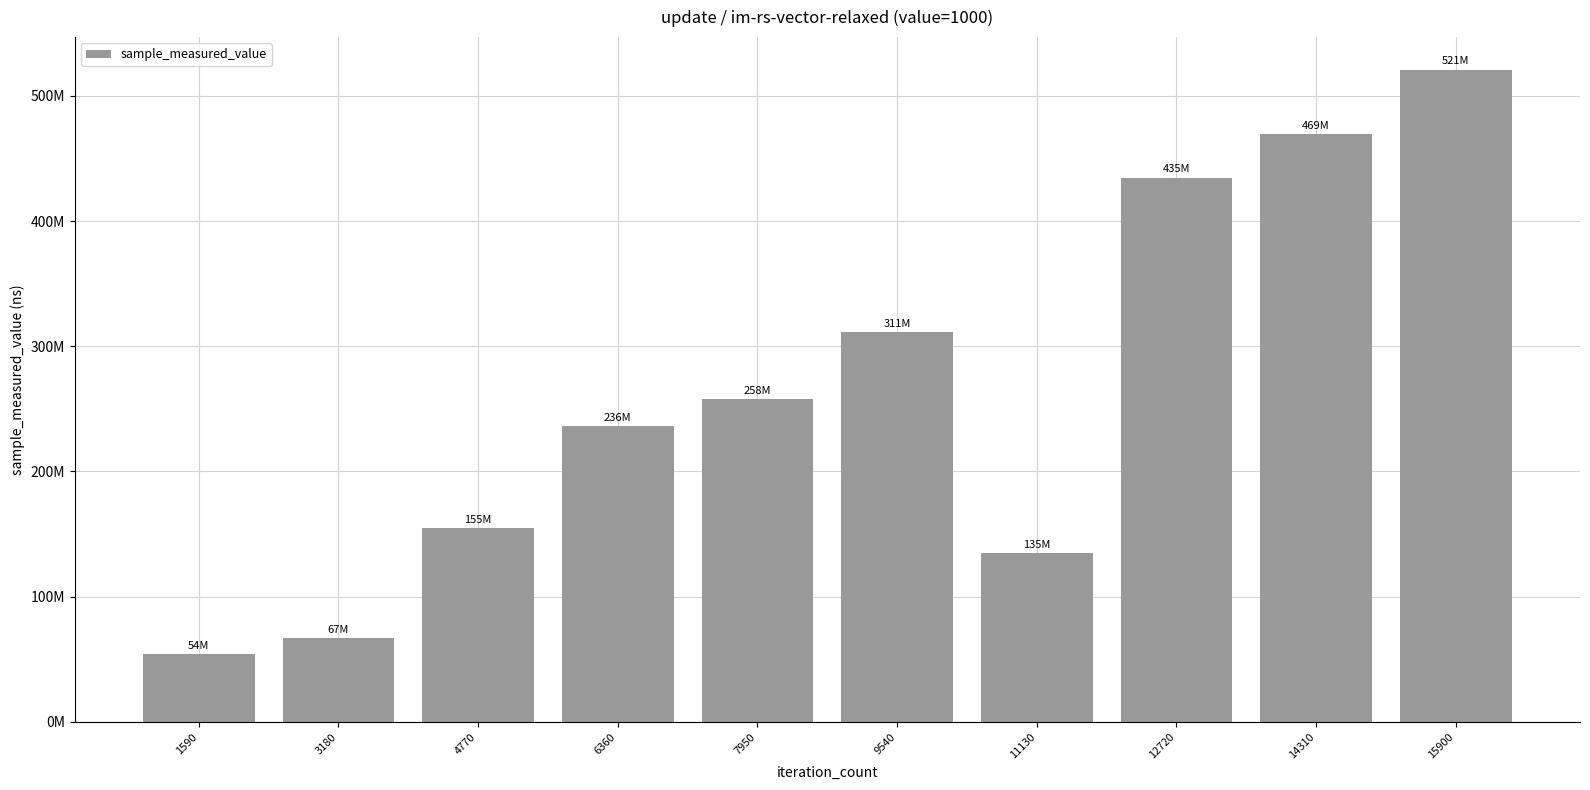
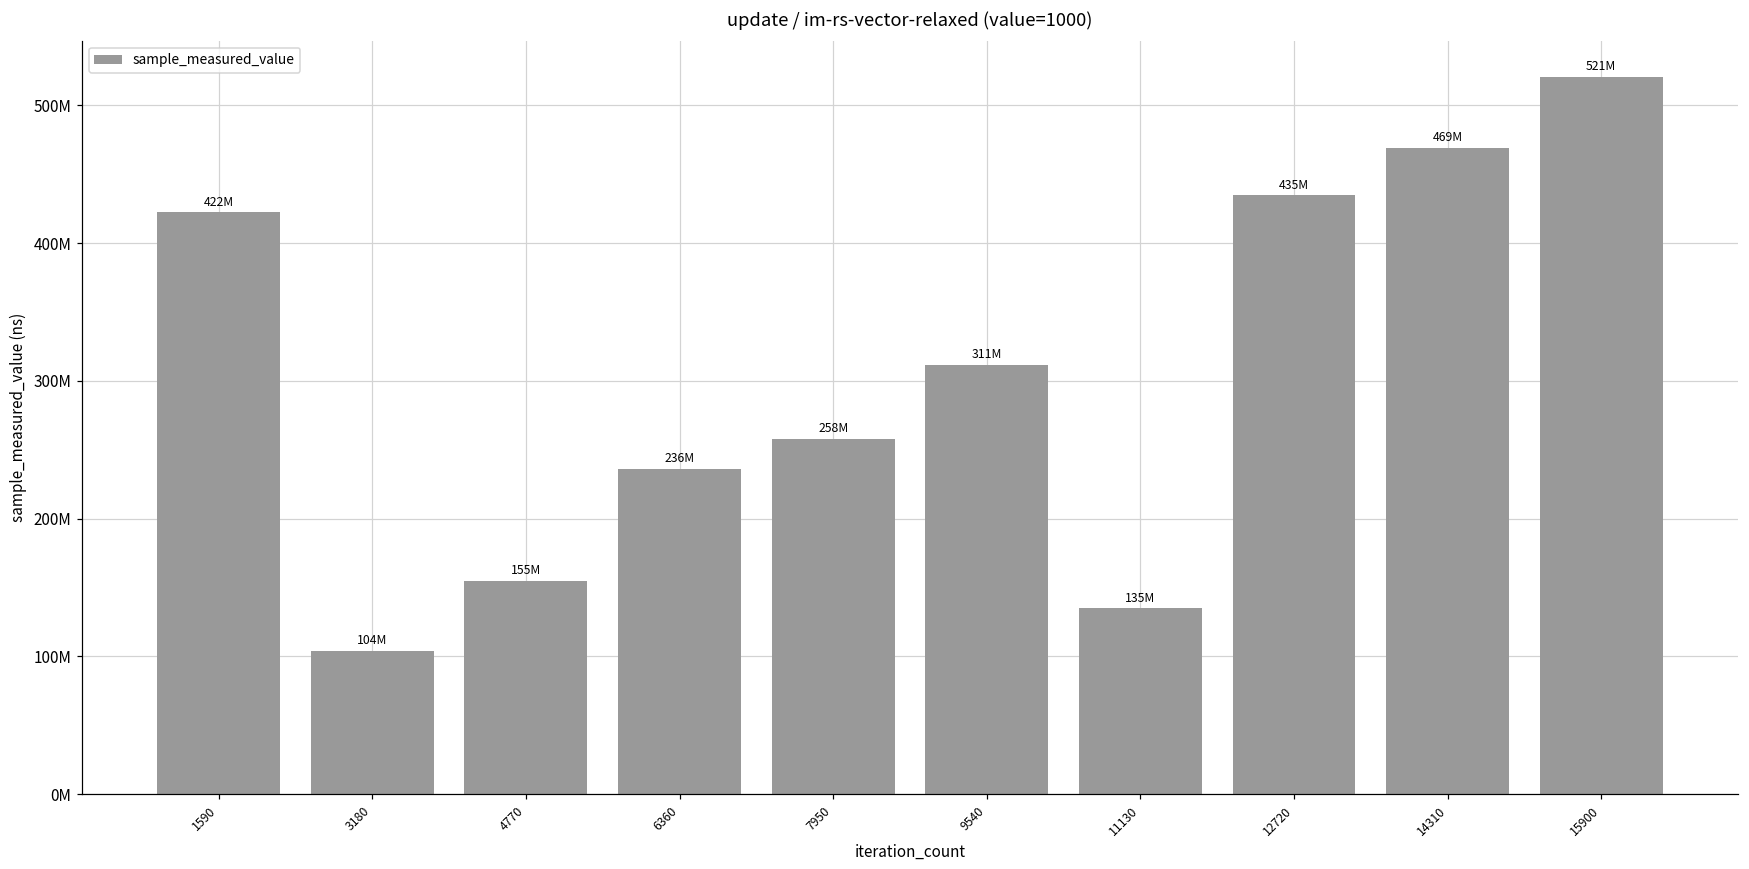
  {
-   "1590": "54M",
-   "3180": "67M",
+   "1590": "422M",
+   "3180": "104M",
    "4770": "155M",
    "6360": "236M",
    "7950": "258M",
    "9540": "311M",
    "11130": "135M",
    "12720": "435M",
    "14310": "469M",
    "15900": "521M"
  }
